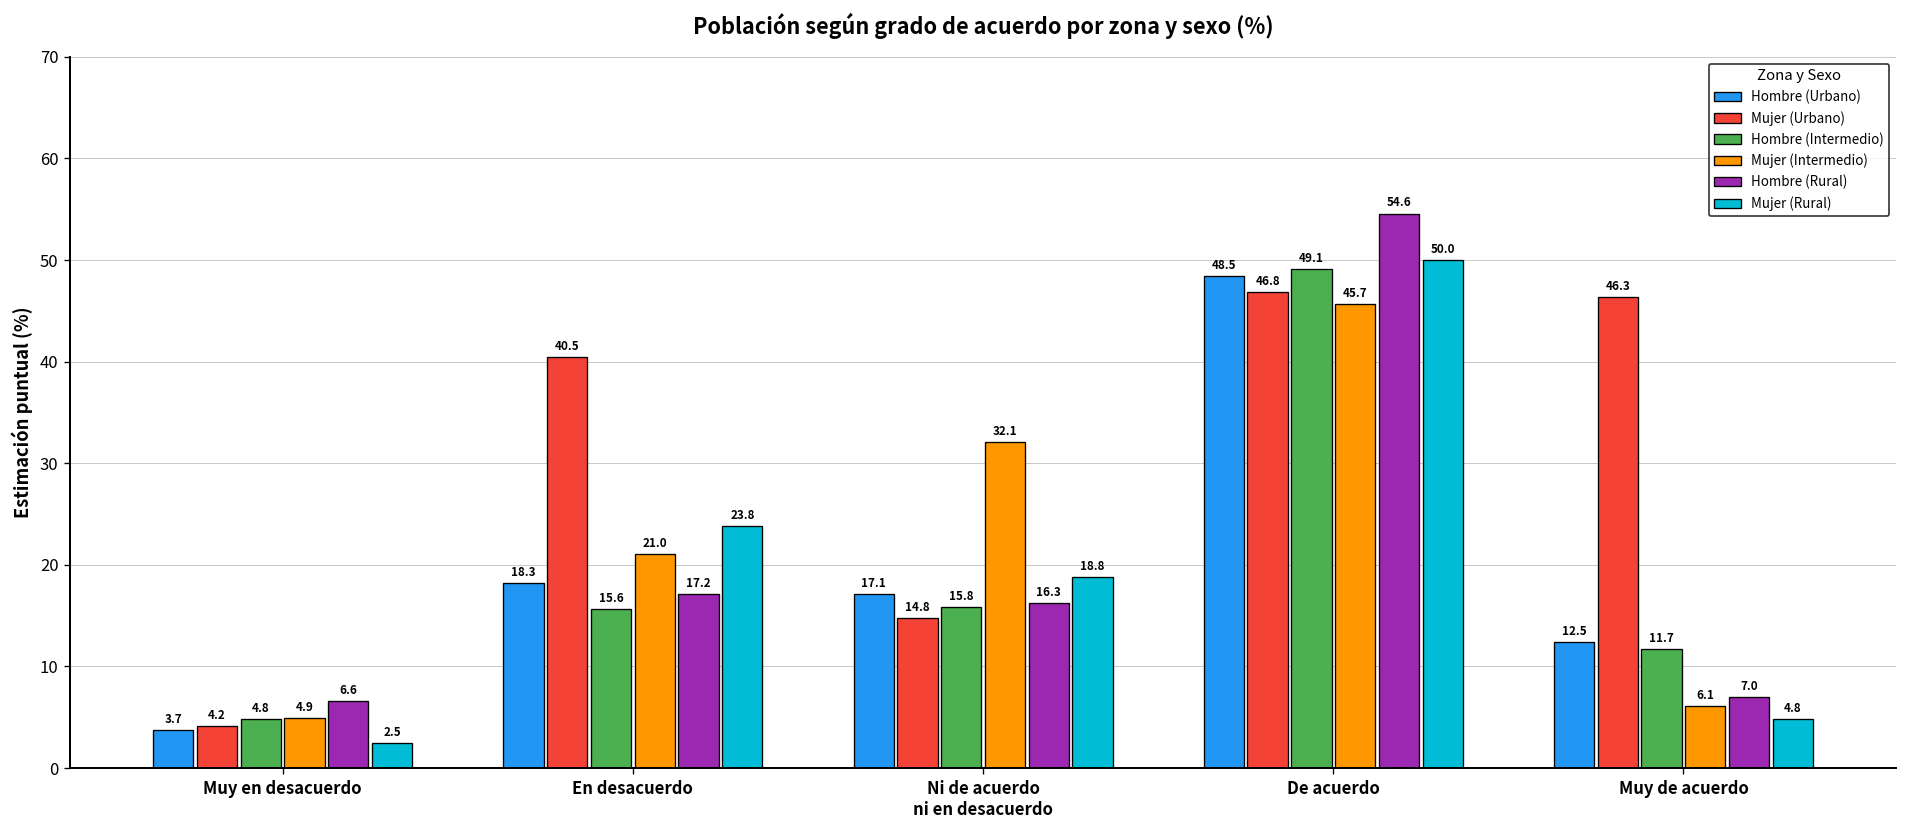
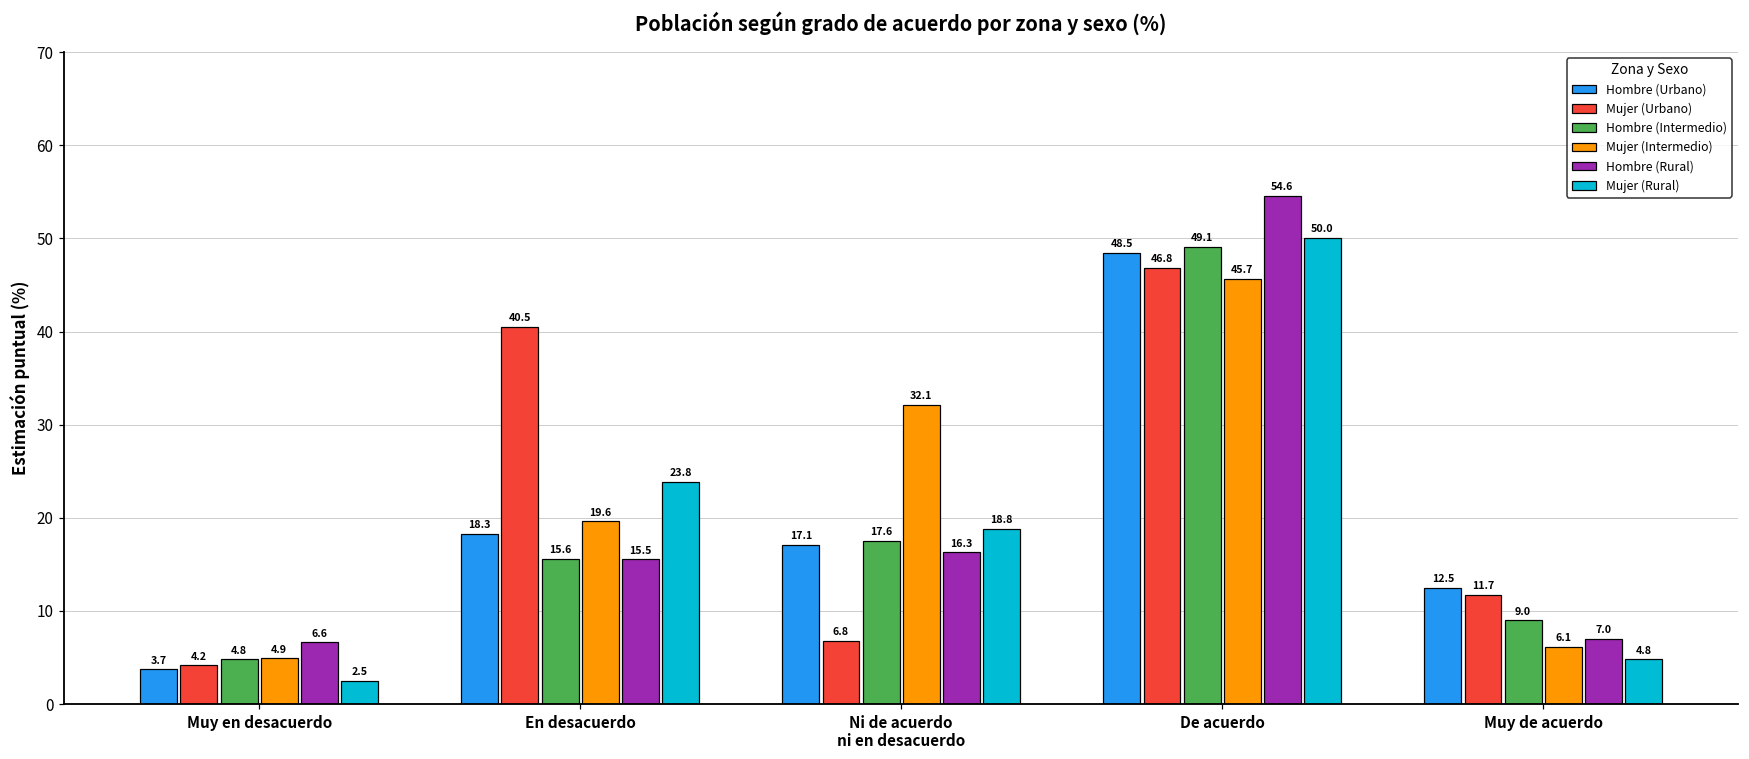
  {
    "Mujer (Urbano)": {
      "Muy en desacuerdo": 4.2,
      "En desacuerdo": 40.5,
-     "Ni de acuerdo ni en desacuerdo": 14.8,
+     "Ni de acuerdo ni en desacuerdo": 6.8,
      "De acuerdo": 46.8,
-     "Muy de acuerdo": 46.3
+     "Muy de acuerdo": 11.7
    },
    "Hombre (Intermedio)": {
      "Muy en desacuerdo": 4.8,
      "En desacuerdo": 15.6,
-     "Ni de acuerdo ni en desacuerdo": 15.8,
+     "Ni de acuerdo ni en desacuerdo": 17.6,
      "De acuerdo": 49.1,
-     "Muy de acuerdo": 11.7
+     "Muy de acuerdo": 9.0
    },
    "Mujer (Intermedio)": {
      "Muy en desacuerdo": 4.9,
-     "En desacuerdo": 21.0,
+     "En desacuerdo": 19.6,
      "Ni de acuerdo ni en desacuerdo": 32.1,
      "De acuerdo": 45.7,
      "Muy de acuerdo": 6.1
    },
    "Hombre (Rural)": {
      "Muy en desacuerdo": 6.6,
-     "En desacuerdo": 17.2,
+     "En desacuerdo": 15.5,
      "Ni de acuerdo ni en desacuerdo": 16.3,
      "De acuerdo": 54.6,
      "Muy de acuerdo": 7.0
    }
  }
